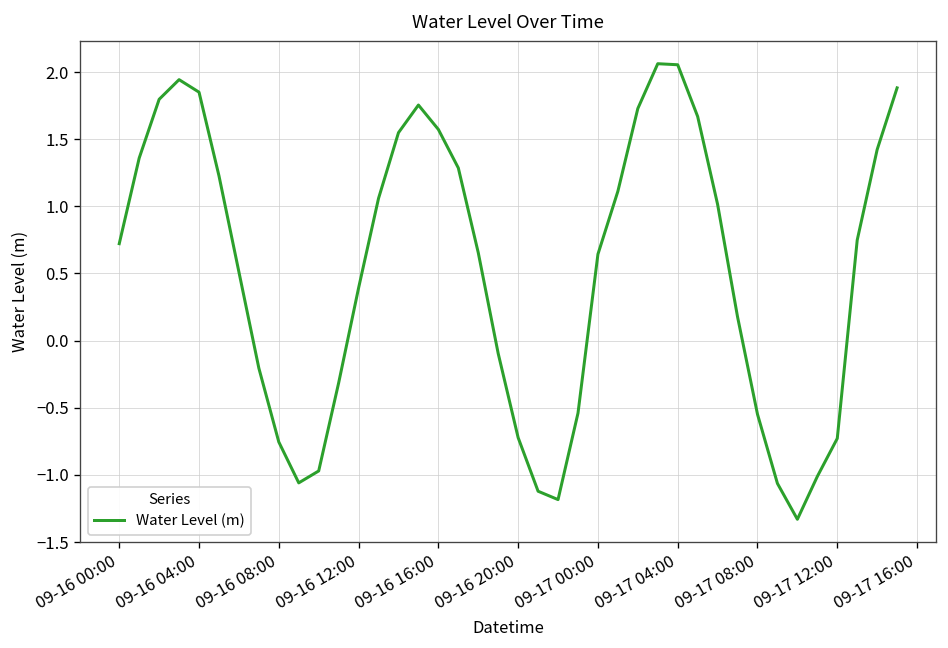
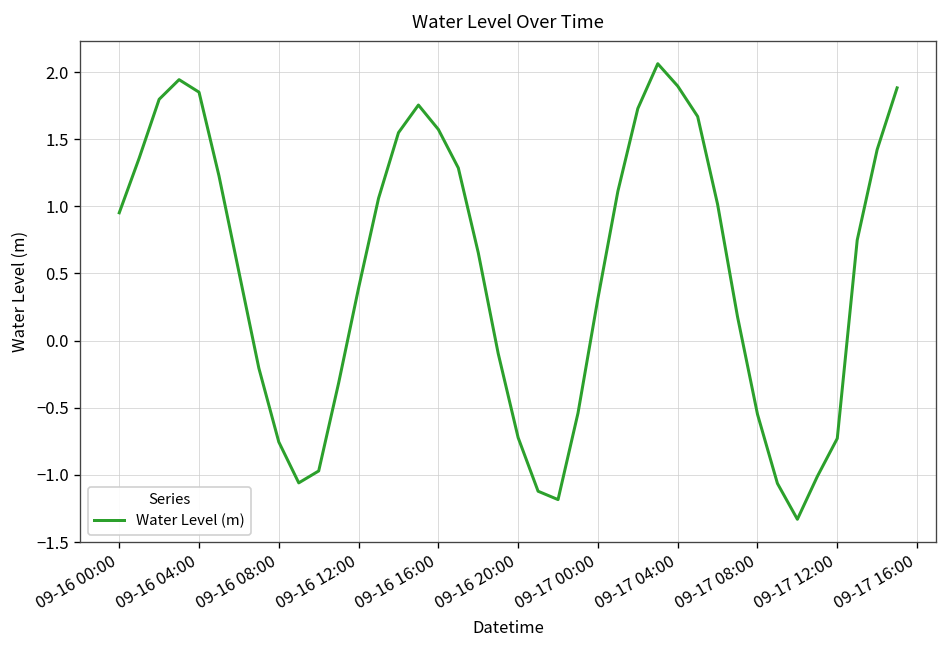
  {
-   "09-16 00:00": 0.72,
+   "09-16 00:00": 0.95,
    "09-16 04:00": 1.85,
    "09-16 08:00": -0.76,
    "09-16 12:00": 0.39,
    "09-16 16:00": 1.57,
    "09-16 20:00": -0.72,
-   "09-17 00:00": 0.64,
-   "09-17 04:00": 2.05,
+   "09-17 00:00": 0.31,
+   "09-17 04:00": 1.90,
    "09-17 08:00": -0.55,
    "09-17 12:00": -0.73
  }
